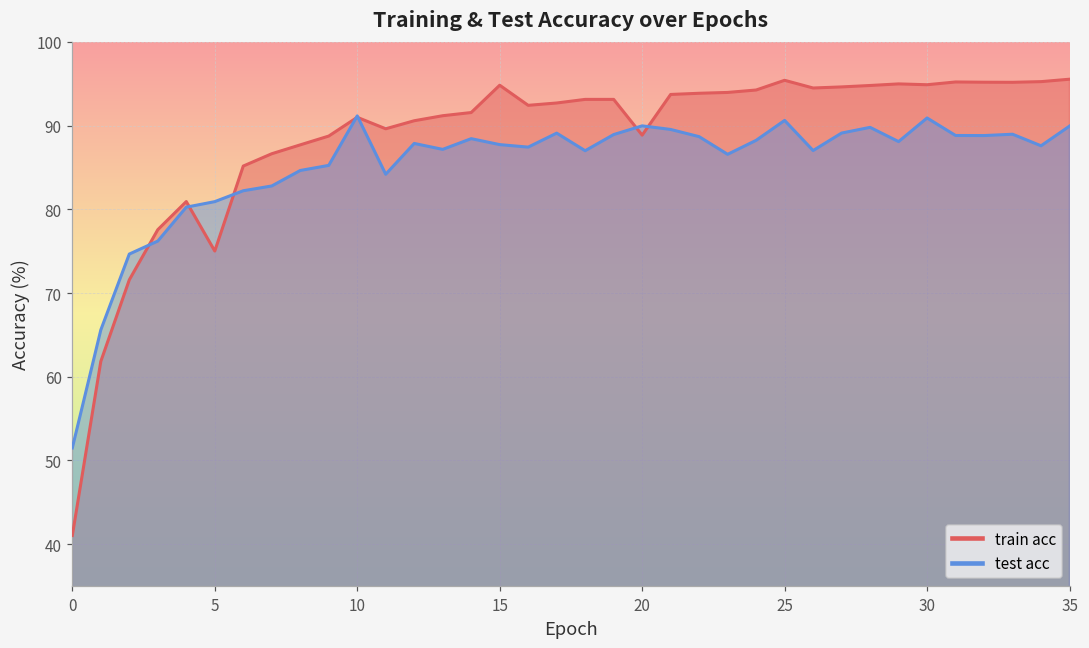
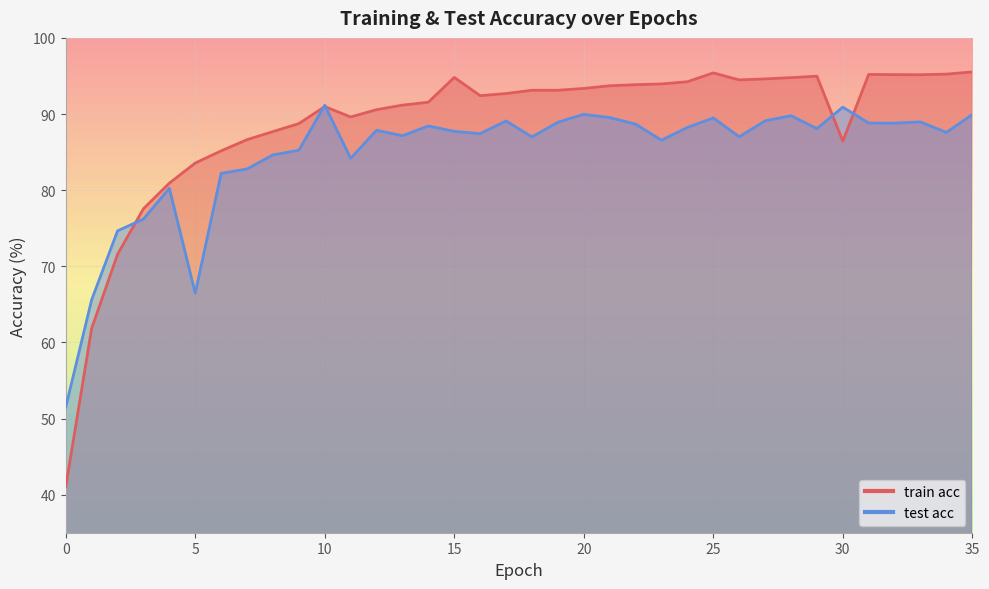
  {
    "train acc": {
      "0": 41,
-     "5": 75,
+     "5": 84,
      "15": 95,
-     "20": 89,
+     "20": 93,
      "25": 95,
-     "30": 95,
+     "30": 86,
      "35": 96
    },
    "test acc": {
      "0": 52,
-     "5": 81,
+     "5": 66,
      "15": 88,
      "20": 90,
-     "25": 91,
+     "25": 89,
      "30": 91,
      "35": 90
    }
  }
